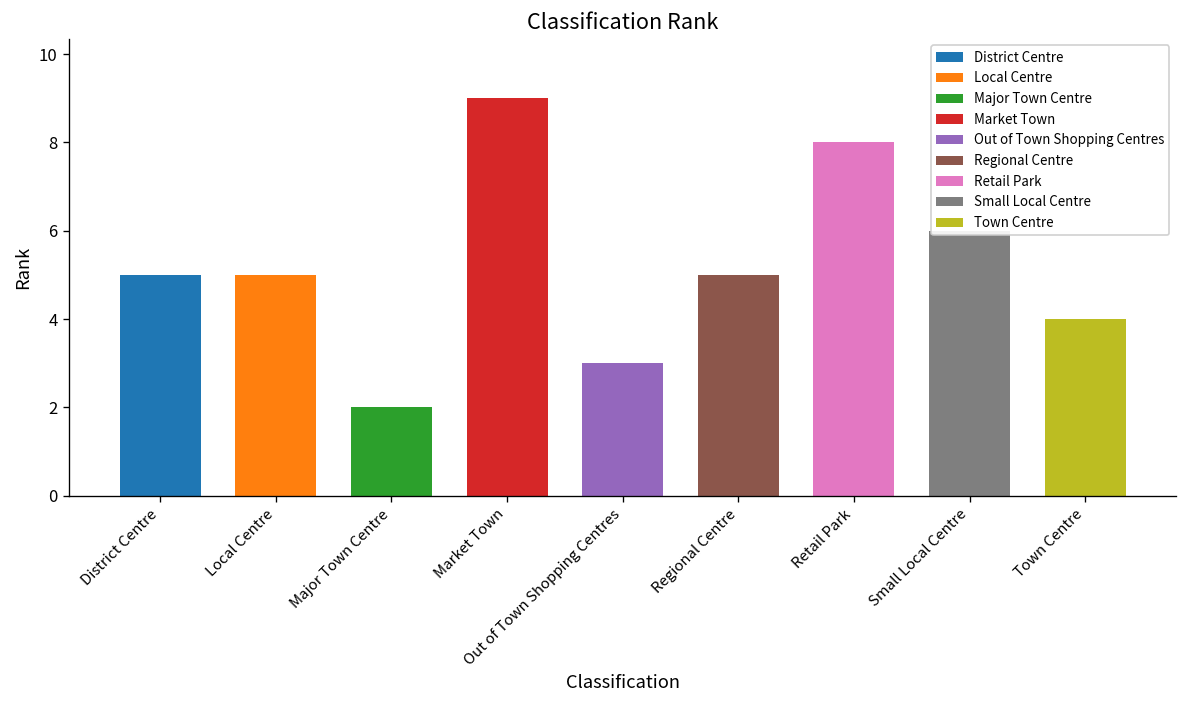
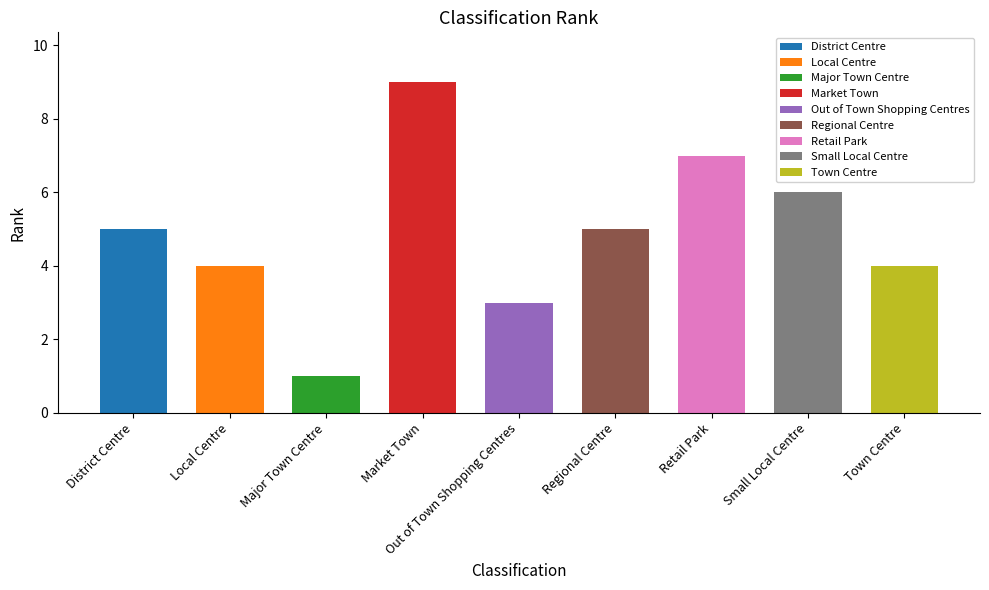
  {
    "District Centre": 5,
-   "Local Centre": 5,
-   "Major Town Centre": 2,
+   "Local Centre": 4,
+   "Major Town Centre": 1,
    "Market Town": 9,
    "Out of Town Shopping Centres": 3,
    "Regional Centre": 5,
-   "Retail Park": 8,
+   "Retail Park": 7,
    "Small Local Centre": 6,
    "Town Centre": 4
  }
